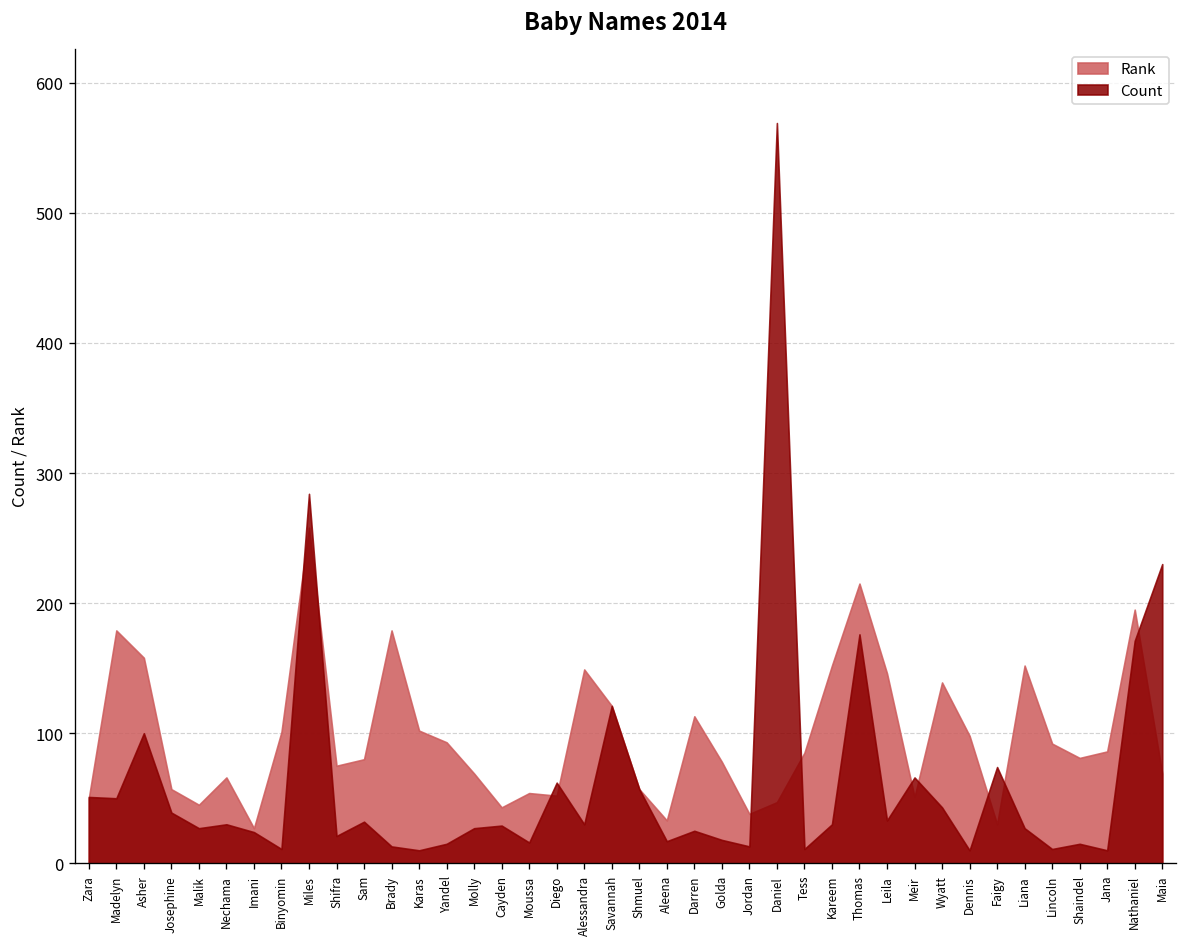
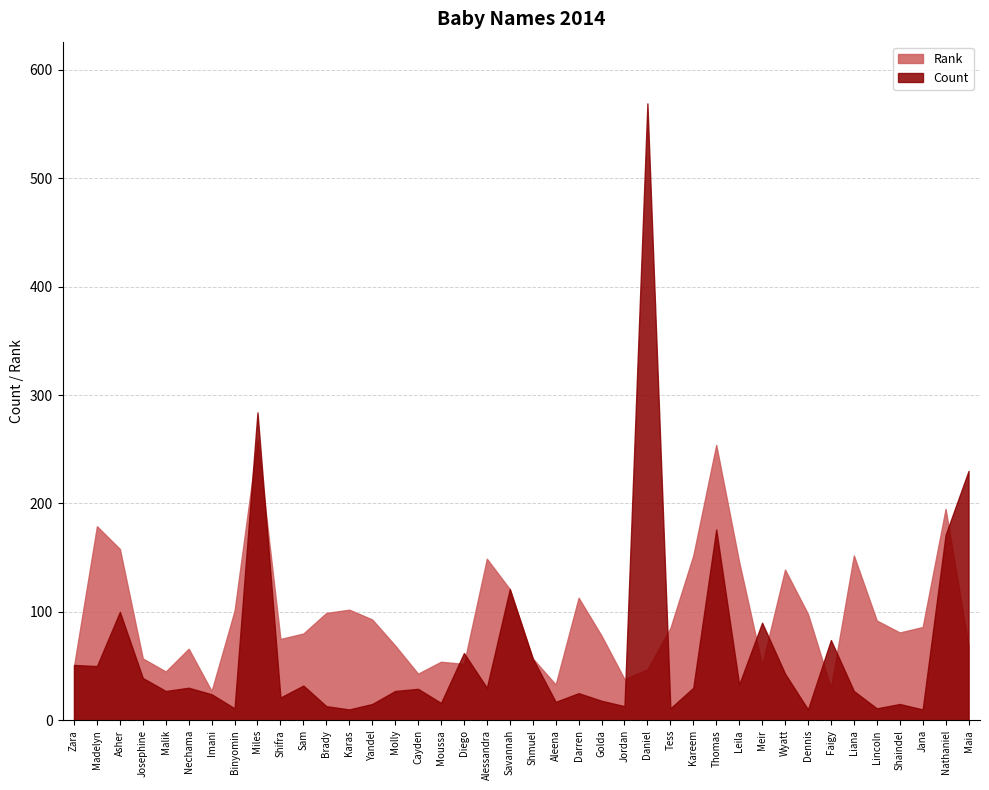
  {
    "Rank": {
      "Madelyn": 179,
      "Asher": 158,
      "Josephine": 57,
      "Malik": 45,
      "Nechama": 66,
      "Imani": 27,
      "Binyomin": 101,
      "Miles": 258,
      "Shifra": 75,
      "Sam": 80,
-     "Brady": 179,
+     "Brady": 99,
      "Karas": 102,
      "Yandel": 93,
      "Molly": 69,
      "Cayden": 43,
      "Moussa": 54,
      "Diego": 52,
      "Alessandra": 149,
      "Aleena": 33,
      "Darren": 113,
      "Golda": 78,
      "Jordan": 38,
      "Daniel": 47,
      "Tess": 85,
      "Kareem": 152,
-     "Thomas": 215,
+     "Thomas": 254,
      "Leila": 146,
      "Meir": 51,
      "Wyatt": 139,
      "Dennis": 98,
      "Faigy": 30,
      "Liana": 152,
      "Lincoln": 92,
      "Shaindel": 81,
      "Jana": 86,
      "Nathaniel": 195,
      "Maia": 69
    },
    "Count": {
      "Madelyn": 50,
      "Asher": 100,
      "Josephine": 39,
      "Malik": 27,
      "Nechama": 30,
      "Imani": 24,
      "Binyomin": 11,
      "Miles": 284,
      "Shifra": 21,
      "Sam": 32,
      "Brady": 13,
      "Karas": 10,
      "Yandel": 15,
      "Molly": 27,
      "Cayden": 29,
      "Moussa": 16,
      "Diego": 62,
      "Alessandra": 30,
      "Aleena": 17,
      "Darren": 25,
      "Golda": 18,
      "Jordan": 13,
      "Daniel": 569,
      "Tess": 11,
      "Kareem": 30,
      "Thomas": 176,
      "Leila": 33,
-     "Meir": 66,
+     "Meir": 90,
      "Wyatt": 43,
      "Dennis": 10,
      "Faigy": 74,
      "Liana": 27,
      "Lincoln": 11,
      "Shaindel": 15,
      "Jana": 10,
      "Nathaniel": 171,
      "Maia": 230
    }
  }
